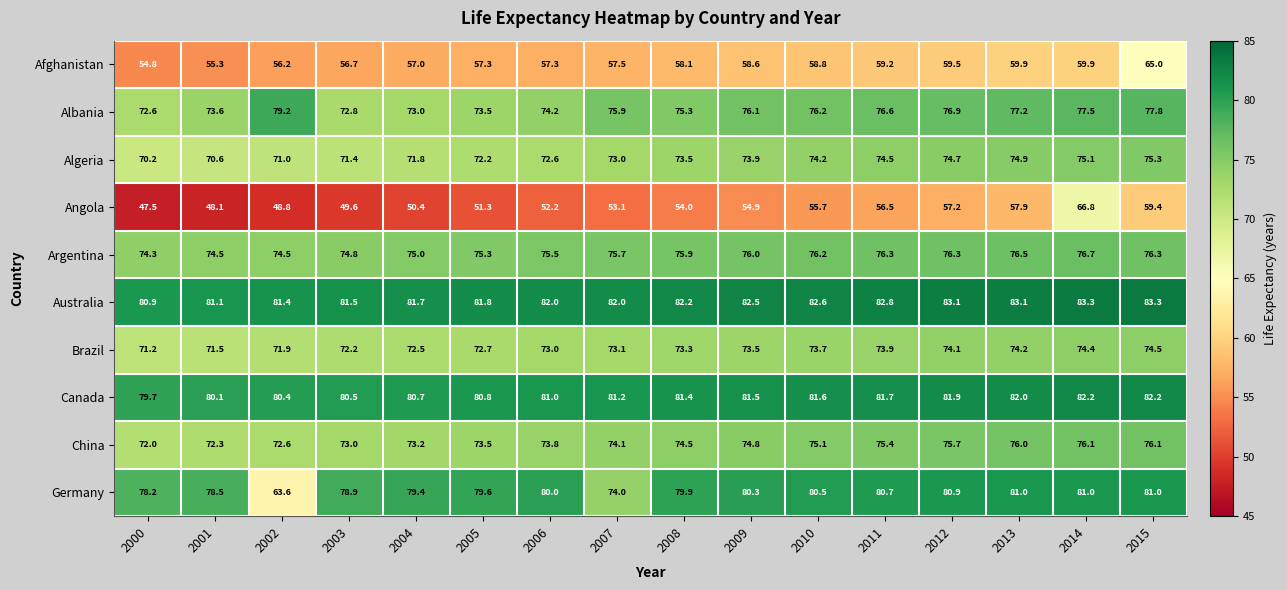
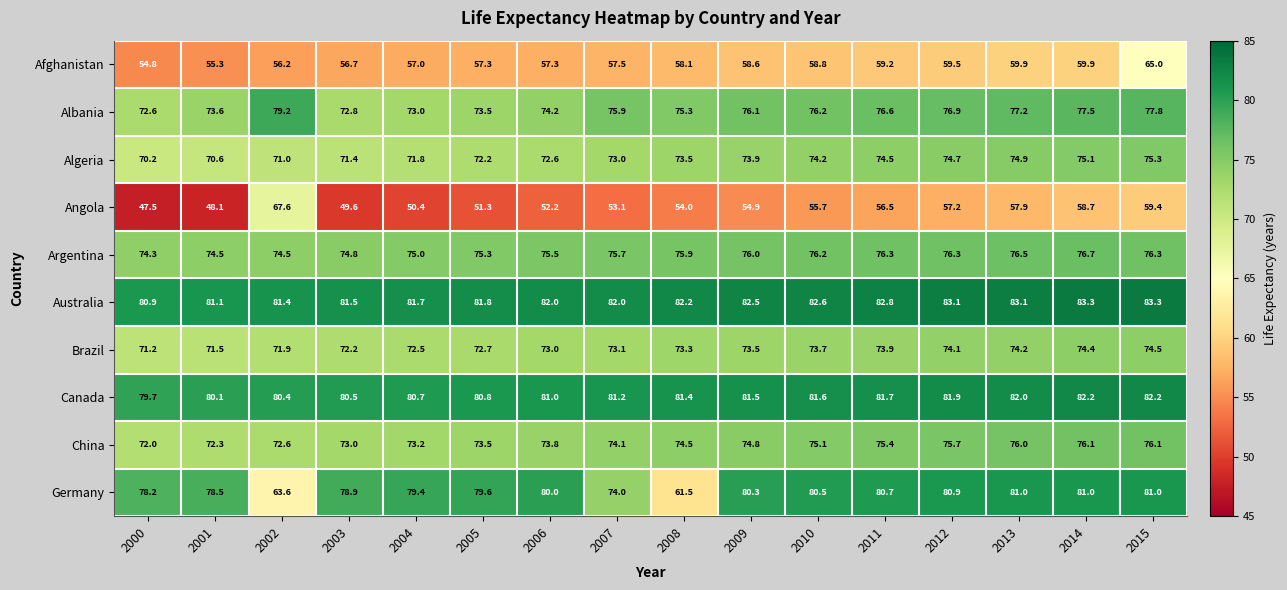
  {
    "Afghanistan": {
      "2000": 54.8,
      "2001": 55.3,
      "2002": 56.2,
      "2003": 56.7,
      "2004": 57.0,
      "2005": 57.3,
      "2006": 57.3,
      "2007": 57.5,
      "2008": 58.1,
      "2009": 58.6,
      "2010": 58.8,
      "2011": 59.2,
      "2012": 59.5,
      "2013": 59.9,
      "2014": 59.9,
      "2015": 65.0
    },
    "Albania": {
      "2000": 72.6,
      "2001": 73.6,
      "2002": 79.2,
      "2003": 72.8,
      "2004": 73.0,
      "2005": 73.5,
      "2006": 74.2,
      "2007": 75.9,
      "2008": 75.3,
      "2009": 76.1,
      "2010": 76.2,
      "2011": 76.6,
      "2012": 76.9,
      "2013": 77.2,
      "2014": 77.5,
      "2015": 77.8
    },
    "Algeria": {
      "2000": 70.2,
      "2001": 70.6,
      "2002": 71.0,
      "2003": 71.4,
      "2004": 71.8,
      "2005": 72.2,
      "2006": 72.6,
      "2007": 73.0,
      "2008": 73.5,
      "2009": 73.9,
      "2010": 74.2,
      "2011": 74.5,
      "2012": 74.7,
      "2013": 74.9,
      "2014": 75.1,
      "2015": 75.3
    },
    "Angola": {
      "2000": 47.5,
      "2001": 48.1,
-     "2002": 48.8,
+     "2002": 67.6,
      "2003": 49.6,
      "2004": 50.4,
      "2005": 51.3,
      "2006": 52.2,
      "2007": 53.1,
      "2008": 54.0,
      "2009": 54.9,
      "2010": 55.7,
      "2011": 56.5,
      "2012": 57.2,
      "2013": 57.9,
-     "2014": 66.8,
+     "2014": 58.7,
      "2015": 59.4
    },
    "Argentina": {
      "2000": 74.3,
      "2001": 74.5,
      "2002": 74.5,
      "2003": 74.8,
      "2004": 75.0,
      "2005": 75.3,
      "2006": 75.5,
      "2007": 75.7,
      "2008": 75.9,
      "2009": 76.0,
      "2010": 76.2,
      "2011": 76.3,
      "2012": 76.3,
      "2013": 76.5,
      "2014": 76.7,
      "2015": 76.3
    },
    "Australia": {
      "2000": 80.9,
      "2001": 81.1,
      "2002": 81.4,
      "2003": 81.5,
      "2004": 81.7,
      "2005": 81.8,
      "2006": 82.0,
      "2007": 82.0,
      "2008": 82.2,
      "2009": 82.5,
      "2010": 82.6,
      "2011": 82.8,
      "2012": 83.1,
      "2013": 83.1,
      "2014": 83.3,
      "2015": 83.3
    },
    "Brazil": {
      "2000": 71.2,
      "2001": 71.5,
      "2002": 71.9,
      "2003": 72.2,
      "2004": 72.5,
      "2005": 72.7,
      "2006": 73.0,
      "2007": 73.1,
      "2008": 73.3,
      "2009": 73.5,
      "2010": 73.7,
      "2011": 73.9,
      "2012": 74.1,
      "2013": 74.2,
      "2014": 74.4,
      "2015": 74.5
    },
    "Canada": {
      "2000": 79.7,
      "2001": 80.1,
      "2002": 80.4,
      "2003": 80.5,
      "2004": 80.7,
      "2005": 80.8,
      "2006": 81.0,
      "2007": 81.2,
      "2008": 81.4,
      "2009": 81.5,
      "2010": 81.6,
      "2011": 81.7,
      "2012": 81.9,
      "2013": 82.0,
      "2014": 82.2,
      "2015": 82.2
    },
    "China": {
      "2000": 72.0,
      "2001": 72.3,
      "2002": 72.6,
      "2003": 73.0,
      "2004": 73.2,
      "2005": 73.5,
      "2006": 73.8,
      "2007": 74.1,
      "2008": 74.5,
      "2009": 74.8,
      "2010": 75.1,
      "2011": 75.4,
      "2012": 75.7,
      "2013": 76.0,
      "2014": 76.1,
      "2015": 76.1
    },
    "Germany": {
      "2000": 78.2,
      "2001": 78.5,
      "2002": 63.6,
      "2003": 78.9,
      "2004": 79.4,
      "2005": 79.6,
      "2006": 80.0,
      "2007": 74.0,
-     "2008": 79.9,
+     "2008": 61.5,
      "2009": 80.3,
      "2010": 80.5,
      "2011": 80.7,
      "2012": 80.9,
      "2013": 81.0,
      "2014": 81.0,
      "2015": 81.0
    }
  }
